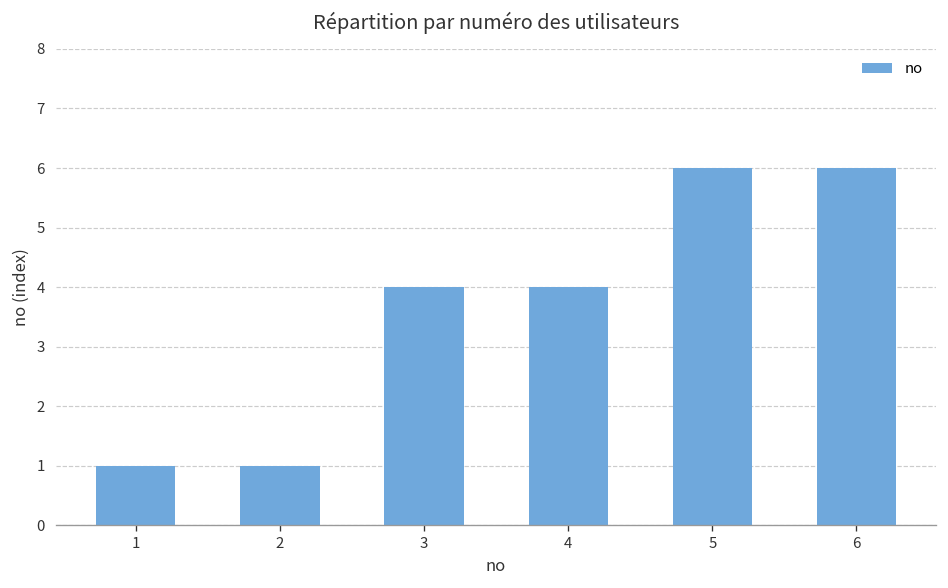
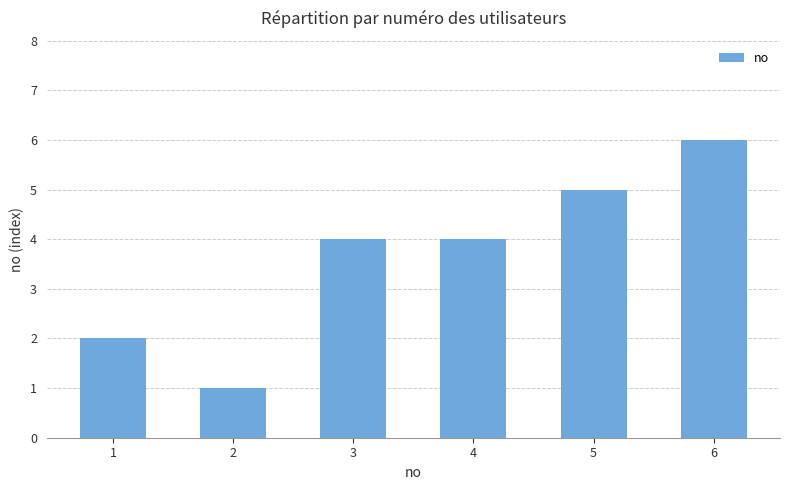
  {
-   "1": 1,
+   "1": 2,
    "2": 1,
    "3": 4,
    "4": 4,
-   "5": 6,
+   "5": 5,
    "6": 6
  }
